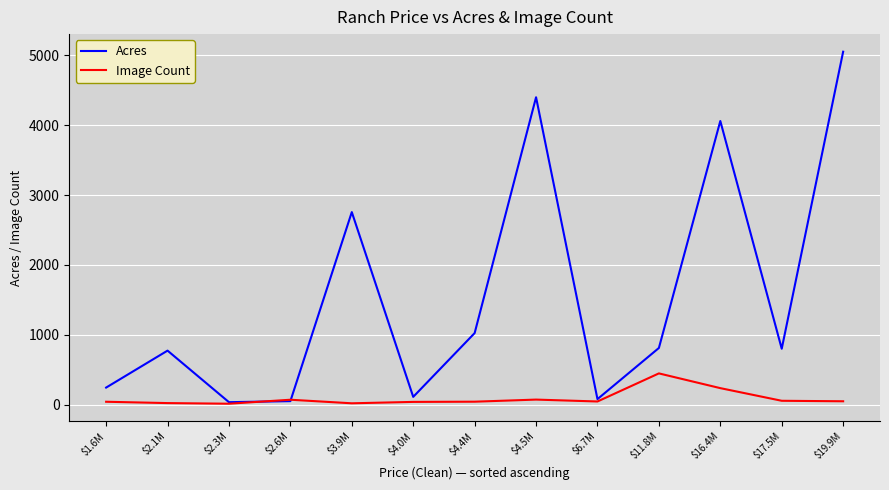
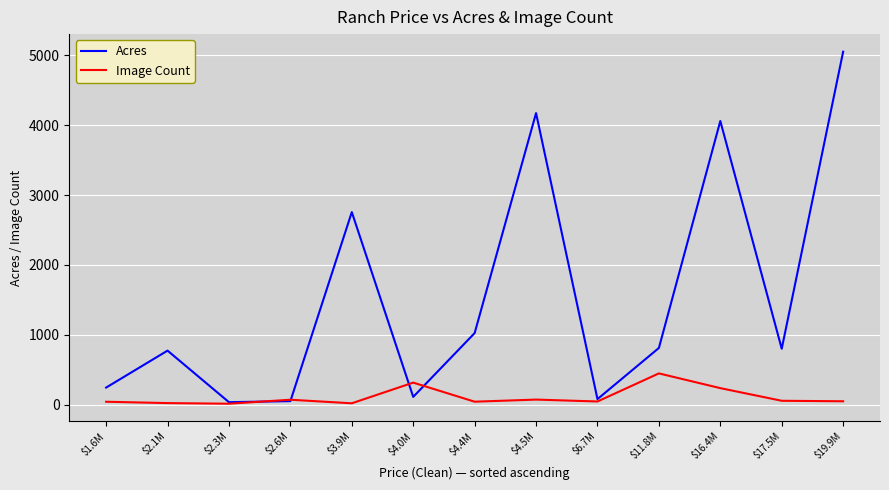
  {
    "Acres": {
      "$1.6M": 200,
      "$2.1M": 800,
      "$3.9M": 2800,
      "$4.0M": 100,
      "$4.4M": 1000,
-     "$4.5M": 4400,
+     "$4.5M": 4200,
      "$11.8M": 800,
      "$16.4M": 4100,
      "$17.5M": 800,
      "$19.9M": 5100
    },
    "Image Count": {
      "$1.6M": 0,
      "$2.1M": 0,
      "$3.9M": 0,
-     "$4.0M": 0,
+     "$4.0M": 300,
      "$4.4M": 0,
      "$4.5M": 100,
      "$11.8M": 400,
      "$16.4M": 200,
      "$17.5M": 100,
      "$19.9M": 0
    }
  }
